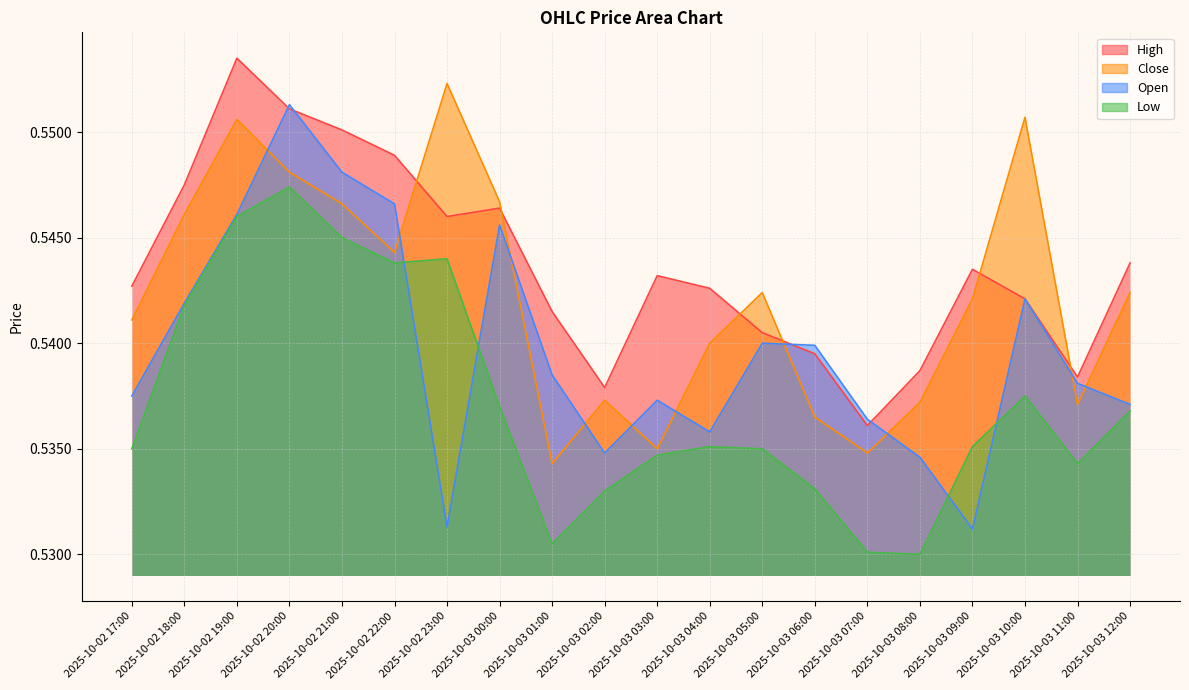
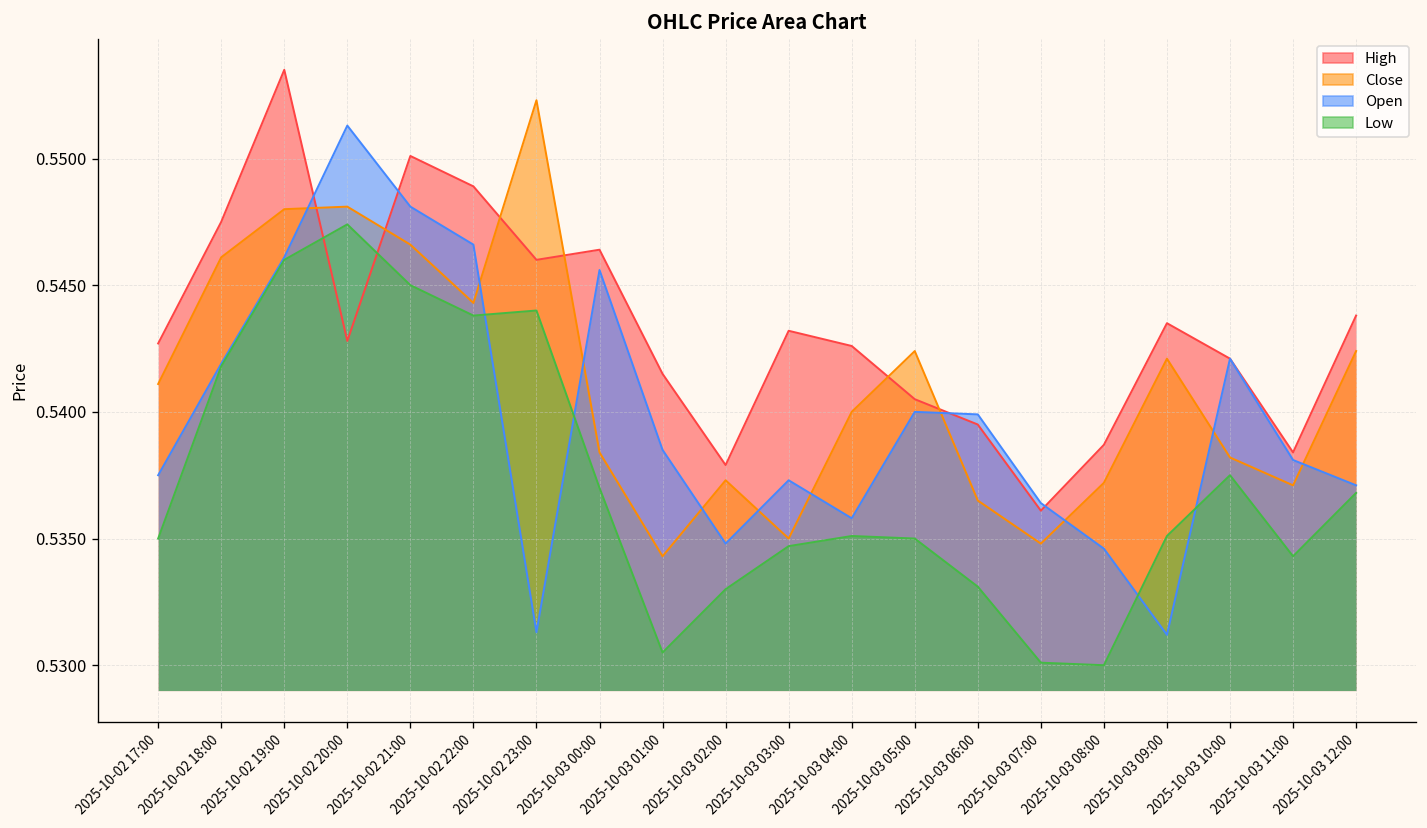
  {
    "High": {
      "2025-10-02 17:00": 0.5427,
      "2025-10-02 18:00": 0.5475,
      "2025-10-02 19:00": 0.5535,
-     "2025-10-02 20:00": 0.5511,
+     "2025-10-02 20:00": 0.5428,
      "2025-10-02 21:00": 0.5501,
      "2025-10-02 22:00": 0.5489,
      "2025-10-02 23:00": 0.5460,
      "2025-10-03 00:00": 0.5464,
      "2025-10-03 01:00": 0.5415,
      "2025-10-03 02:00": 0.5379,
      "2025-10-03 03:00": 0.5432,
      "2025-10-03 04:00": 0.5426,
      "2025-10-03 05:00": 0.5405,
      "2025-10-03 06:00": 0.5395,
      "2025-10-03 07:00": 0.5361,
      "2025-10-03 08:00": 0.5387,
      "2025-10-03 09:00": 0.5435,
      "2025-10-03 11:00": 0.5384,
      "2025-10-03 12:00": 0.5438
    },
    "Close": {
      "2025-10-02 17:00": 0.5411,
      "2025-10-02 18:00": 0.5461,
-     "2025-10-02 19:00": 0.5506,
+     "2025-10-02 19:00": 0.5480,
      "2025-10-02 20:00": 0.5481,
      "2025-10-02 21:00": 0.5466,
      "2025-10-02 22:00": 0.5443,
      "2025-10-02 23:00": 0.5523,
-     "2025-10-03 00:00": 0.5467,
+     "2025-10-03 00:00": 0.5384,
      "2025-10-03 01:00": 0.5343,
      "2025-10-03 02:00": 0.5373,
      "2025-10-03 03:00": 0.5350,
      "2025-10-03 04:00": 0.5400,
      "2025-10-03 05:00": 0.5424,
      "2025-10-03 06:00": 0.5365,
      "2025-10-03 07:00": 0.5348,
      "2025-10-03 08:00": 0.5372,
      "2025-10-03 09:00": 0.5421,
-     "2025-10-03 10:00": 0.5507,
+     "2025-10-03 10:00": 0.5382,
      "2025-10-03 11:00": 0.5371,
      "2025-10-03 12:00": 0.5424
    },
    "Open": {
      "2025-10-02 17:00": 0.5375,
      "2025-10-02 20:00": 0.5513,
      "2025-10-02 21:00": 0.5481,
      "2025-10-02 22:00": 0.5466,
      "2025-10-02 23:00": 0.5313,
      "2025-10-03 00:00": 0.5456,
      "2025-10-03 01:00": 0.5385,
      "2025-10-03 02:00": 0.5348,
      "2025-10-03 03:00": 0.5373,
      "2025-10-03 04:00": 0.5358,
      "2025-10-03 05:00": 0.5400,
      "2025-10-03 06:00": 0.5399,
      "2025-10-03 07:00": 0.5364,
      "2025-10-03 08:00": 0.5346,
      "2025-10-03 09:00": 0.5312,
      "2025-10-03 11:00": 0.5381,
      "2025-10-03 12:00": 0.5371
    },
    "Low": {
      "2025-10-02 17:00": 0.5350,
      "2025-10-02 20:00": 0.5474,
      "2025-10-02 21:00": 0.5450,
      "2025-10-02 22:00": 0.5438,
      "2025-10-02 23:00": 0.5440,
      "2025-10-03 00:00": 0.5370,
      "2025-10-03 01:00": 0.5305,
      "2025-10-03 02:00": 0.5330,
      "2025-10-03 03:00": 0.5347,
      "2025-10-03 04:00": 0.5351,
      "2025-10-03 05:00": 0.5350,
      "2025-10-03 06:00": 0.5331,
      "2025-10-03 07:00": 0.5301,
      "2025-10-03 08:00": 0.5300,
      "2025-10-03 09:00": 0.5351,
      "2025-10-03 10:00": 0.5375,
      "2025-10-03 11:00": 0.5343,
      "2025-10-03 12:00": 0.5368
    }
  }
